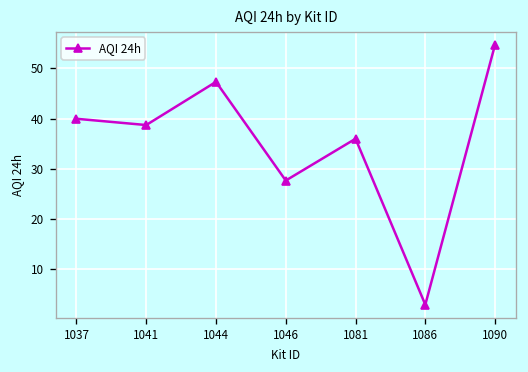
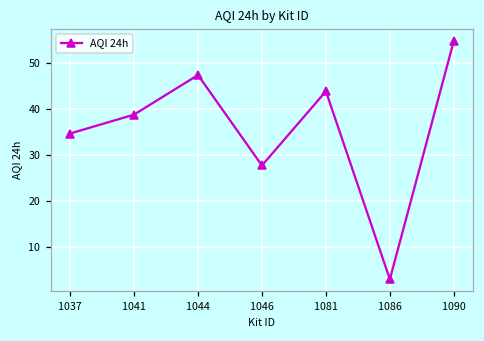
  {
-   "1037": 40,
+   "1037": 35,
    "1041": 39,
    "1044": 47,
    "1046": 28,
-   "1081": 36,
+   "1081": 44,
    "1086": 3,
    "1090": 55
  }
